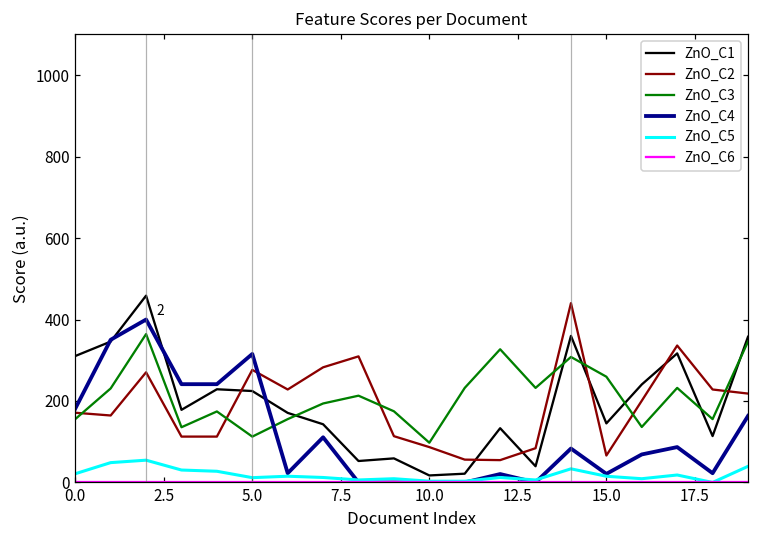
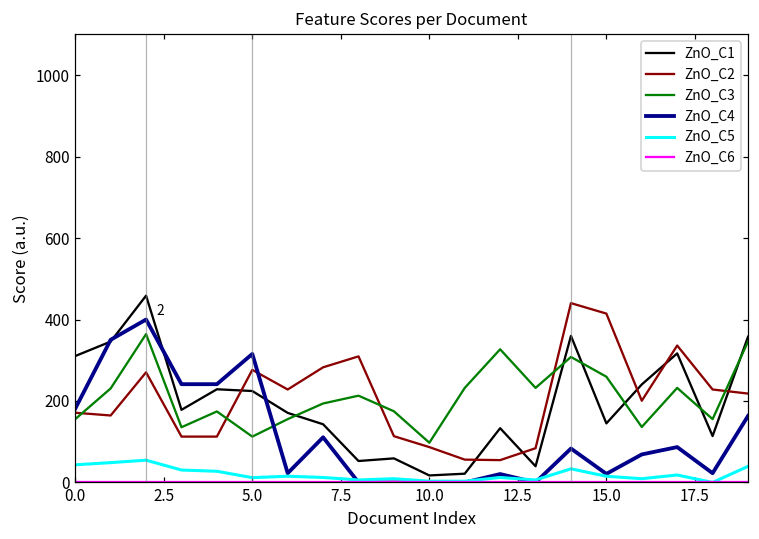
  {
    "ZnO_C1": {
      "0.0": 310,
      "5.0": 220,
      "10.0": 20,
      "15.0": 150
    },
    "ZnO_C2": {
      "0.0": 170,
      "5.0": 280,
      "10.0": 90,
-     "15.0": 70
+     "15.0": 410
    },
    "ZnO_C3": {
      "0.0": 160,
      "5.0": 110,
      "10.0": 100,
      "15.0": 260
    },
    "ZnO_C4": {
      "0.0": 180,
      "5.0": 320
    },
    "ZnO_C5": {
-     "0.0": 20,
+     "0.0": 40,
      "5.0": 10
    },
    "ZnO_C6": {
      "0.0": 0,
      "5.0": 0,
      "15.0": 0
    }
  }
